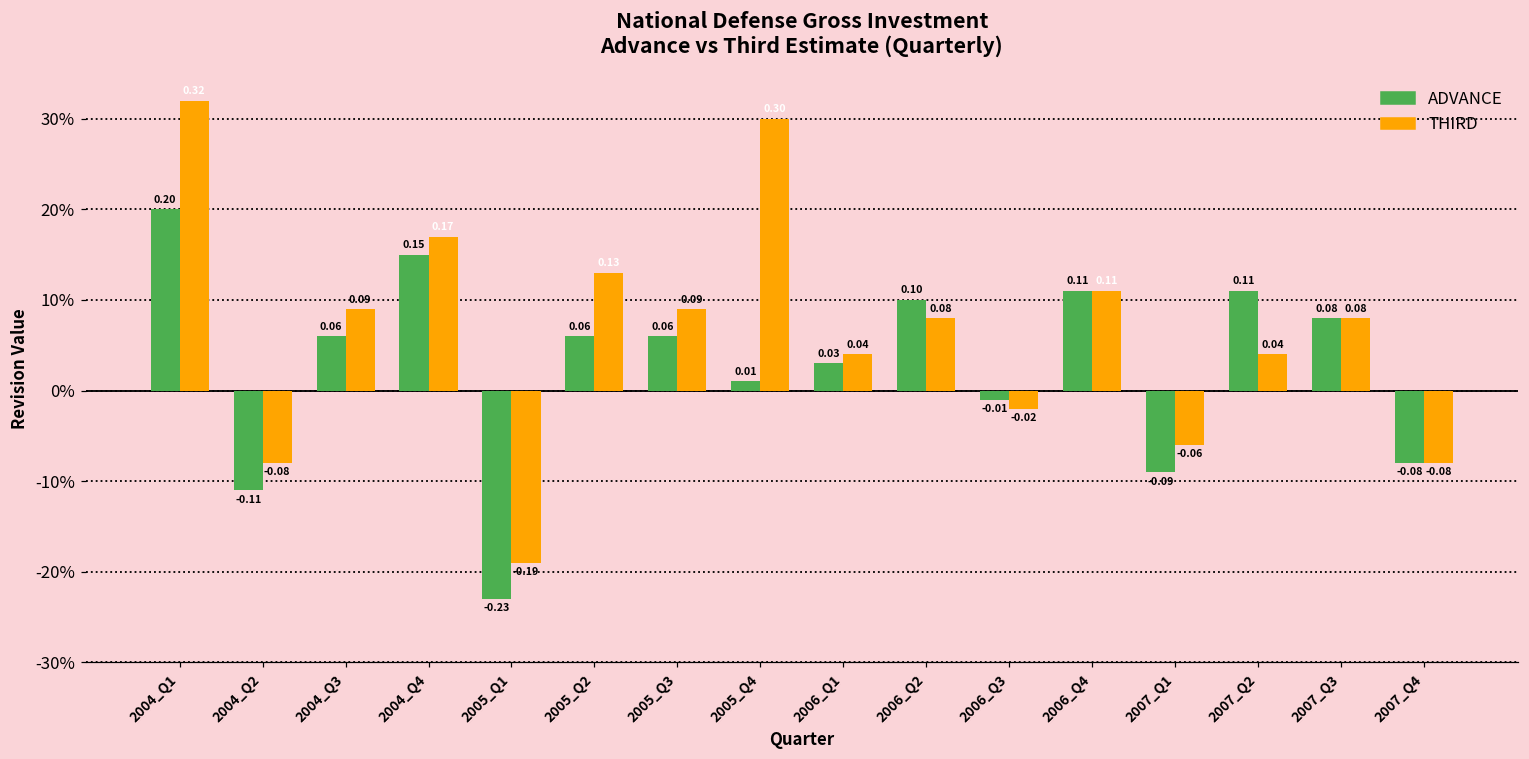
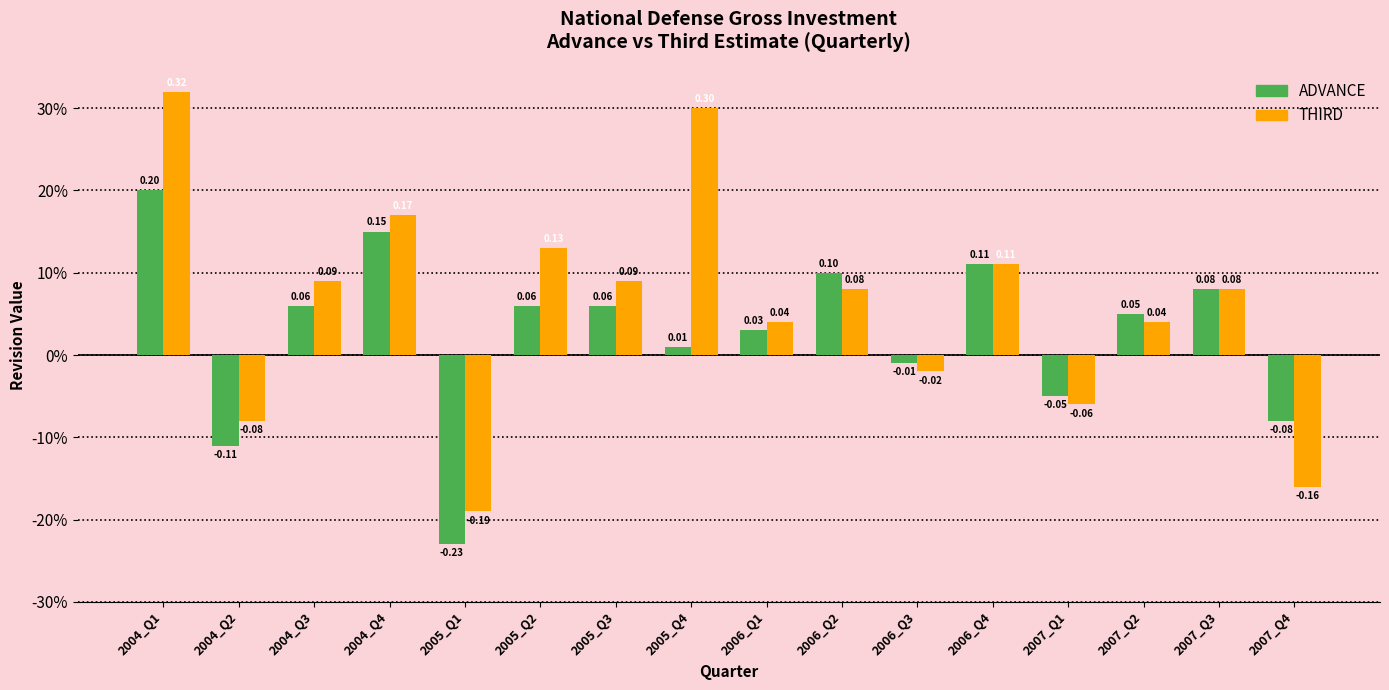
  {
    "ADVANCE": {
      "2004_Q1": 0.20,
      "2004_Q2": -0.11,
      "2004_Q3": 0.06,
      "2004_Q4": 0.15,
      "2005_Q1": -0.23,
      "2005_Q2": 0.06,
      "2005_Q3": 0.06,
      "2005_Q4": 0.01,
      "2006_Q1": 0.03,
      "2006_Q2": 0.10,
      "2006_Q3": -0.01,
      "2006_Q4": 0.11,
-     "2007_Q1": -0.09,
-     "2007_Q2": 0.11,
+     "2007_Q1": -0.05,
+     "2007_Q2": 0.05,
      "2007_Q3": 0.08,
      "2007_Q4": -0.08
    },
    "THIRD": {
      "2004_Q2": -0.08,
      "2004_Q3": 0.09,
      "2005_Q1": -0.19,
      "2005_Q3": 0.09,
      "2006_Q1": 0.04,
      "2006_Q2": 0.08,
      "2006_Q3": -0.02,
      "2007_Q1": -0.06,
      "2007_Q2": 0.04,
      "2007_Q3": 0.08,
-     "2007_Q4": -0.08
+     "2007_Q4": -0.16
    }
  }
